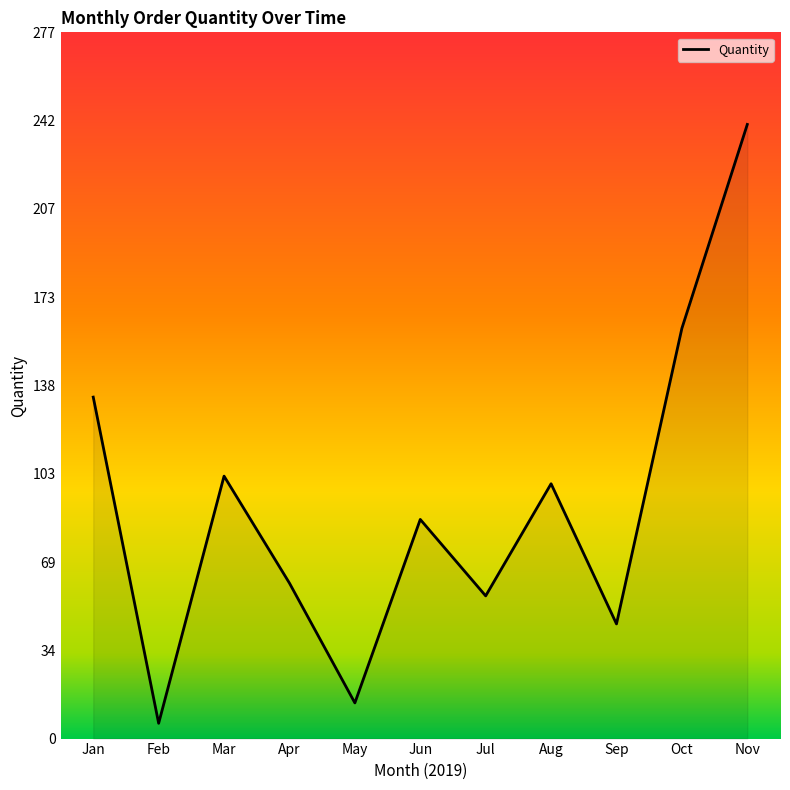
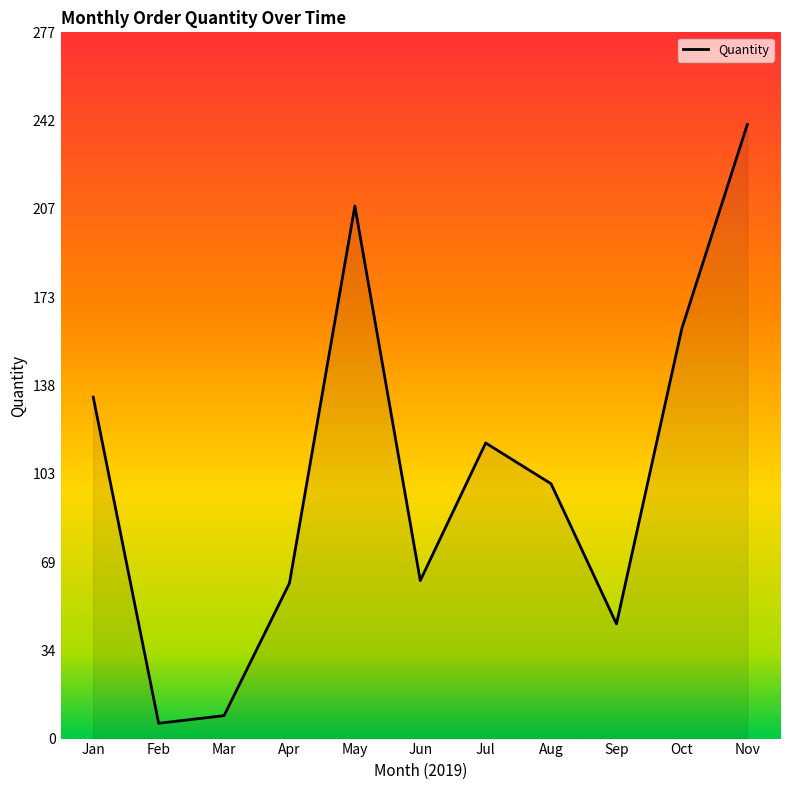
  {
    "Jan": 134,
    "Feb": 6,
-   "Mar": 103,
+   "Mar": 9,
    "Apr": 61,
-   "May": 14,
-   "Jun": 86,
-   "Jul": 56,
+   "May": 209,
+   "Jun": 62,
+   "Jul": 116,
    "Aug": 100,
    "Sep": 45,
    "Oct": 161,
    "Nov": 241
  }
